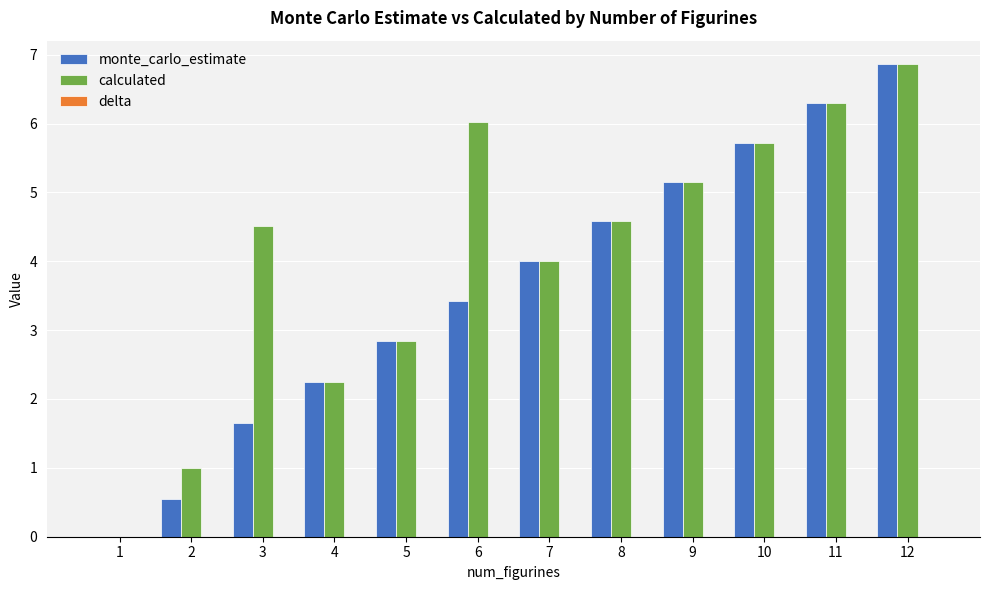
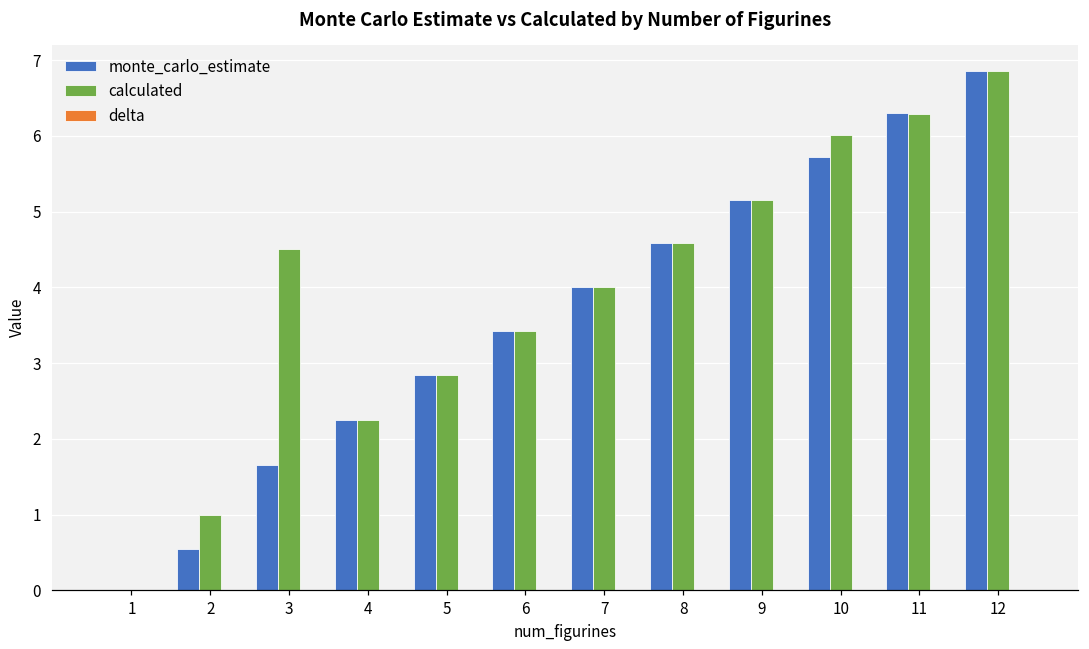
  {
    "monte_carlo_estimate": {
      "1": 0.0,
      "2": 0.5,
      "3": 1.6,
      "4": 2.3,
      "5": 2.8,
      "6": 3.4,
      "7": 4.0,
      "8": 4.6,
      "9": 5.2,
      "10": 5.7,
      "11": 6.3,
      "12": 6.9
    },
    "calculated": {
      "1": 0.0,
      "2": 1.0,
      "3": 4.5,
      "4": 2.3,
      "5": 2.8,
-     "6": 6.0,
+     "6": 3.4,
      "7": 4.0,
      "8": 4.6,
      "9": 5.2,
-     "10": 5.7,
+     "10": 6.0,
      "11": 6.3,
      "12": 6.9
    },
    "delta": {
      "1": 0.0
    }
  }
